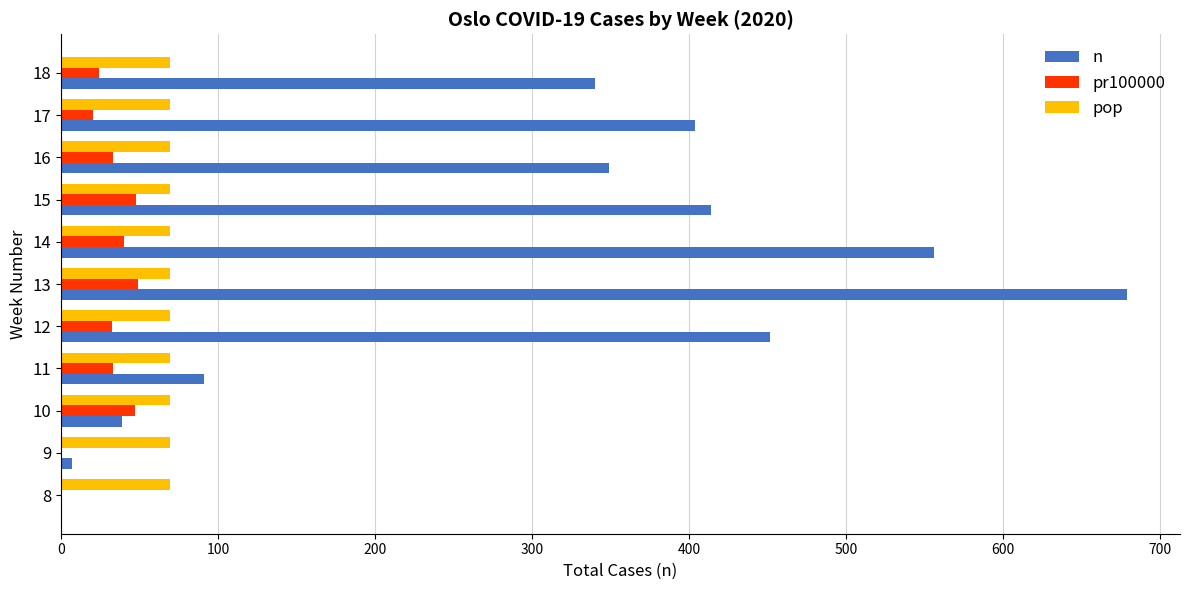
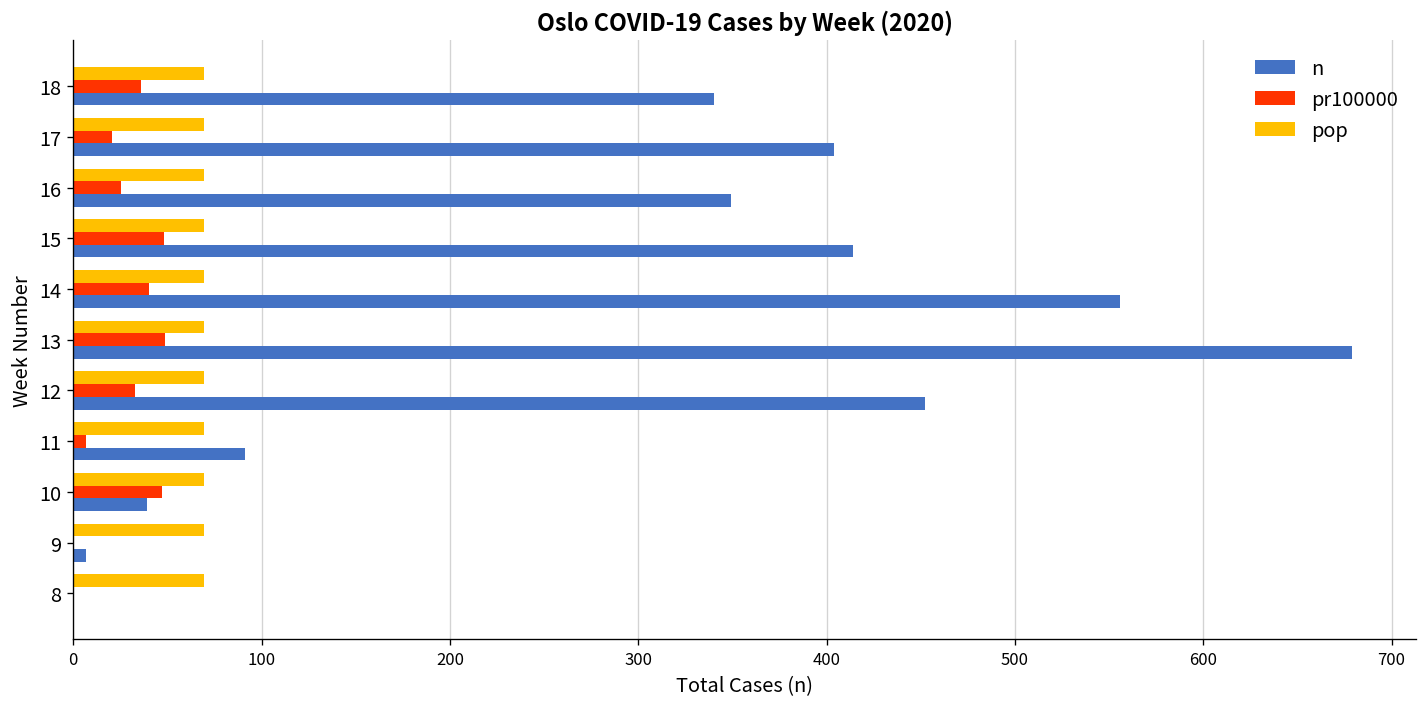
  {
    "n": {
      "18": 340,
      "17": 404,
      "16": 349,
      "15": 414,
      "14": 556,
      "13": 679,
      "12": 452,
      "11": 91,
      "10": 39,
      "9": 7,
      "8": 0
    },
    "pr100000": {
-     "18": 25,
+     "18": 36,
      "17": 21,
-     "16": 33,
+     "16": 25,
      "15": 48,
      "14": 40,
      "13": 49,
      "12": 33,
-     "11": 33,
+     "11": 7,
      "10": 47,
      "8": 0
    },
    "pop": {
      "18": 69,
      "17": 69,
      "16": 69,
      "15": 69,
      "14": 69,
      "13": 69,
      "12": 69,
      "11": 69,
      "10": 69,
      "9": 69,
      "8": 69
    }
  }
